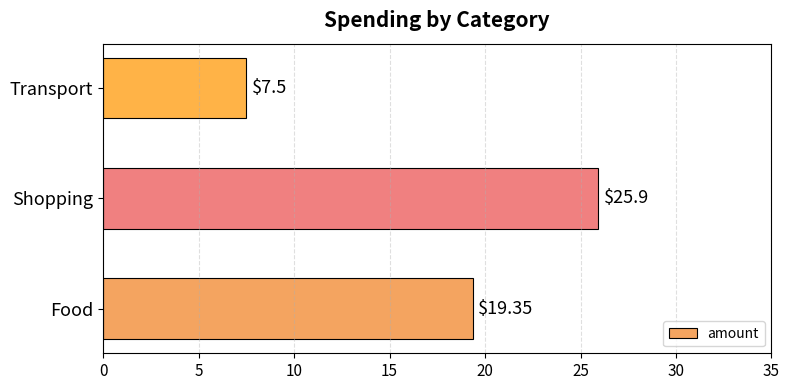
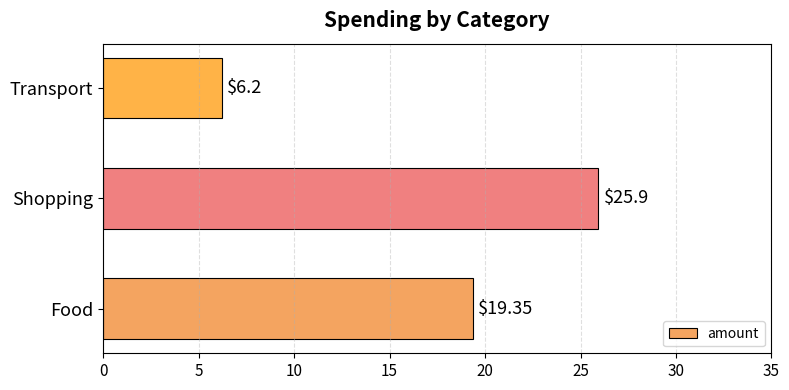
  {
-   "Transport": "$7.5",
+   "Transport": "$6.2",
    "Shopping": "$25.9",
    "Food": "$19.35"
  }
